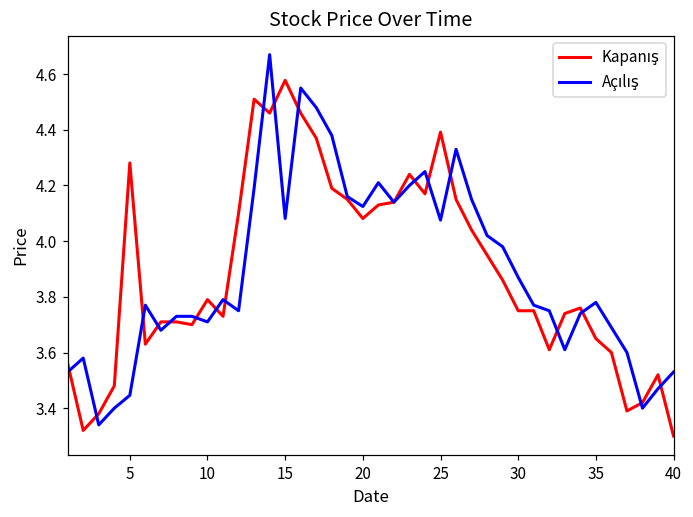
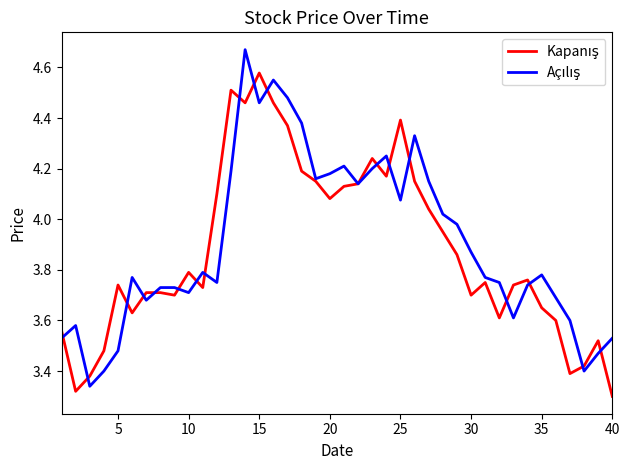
  {
    "Kapanış": {
-     "5": 4.28,
+     "5": 3.74,
      "10": 3.79,
      "15": 4.58,
      "20": 4.08,
      "25": 4.39,
-     "30": 3.75,
+     "30": 3.70,
      "35": 3.65,
      "40": 3.30
    },
    "Açılış": {
-     "5": 3.45,
+     "5": 3.48,
      "10": 3.71,
-     "15": 4.08,
-     "20": 4.12,
+     "15": 4.46,
+     "20": 4.18,
      "25": 4.08,
      "30": 3.87,
      "35": 3.78,
      "40": 3.53
    }
  }
